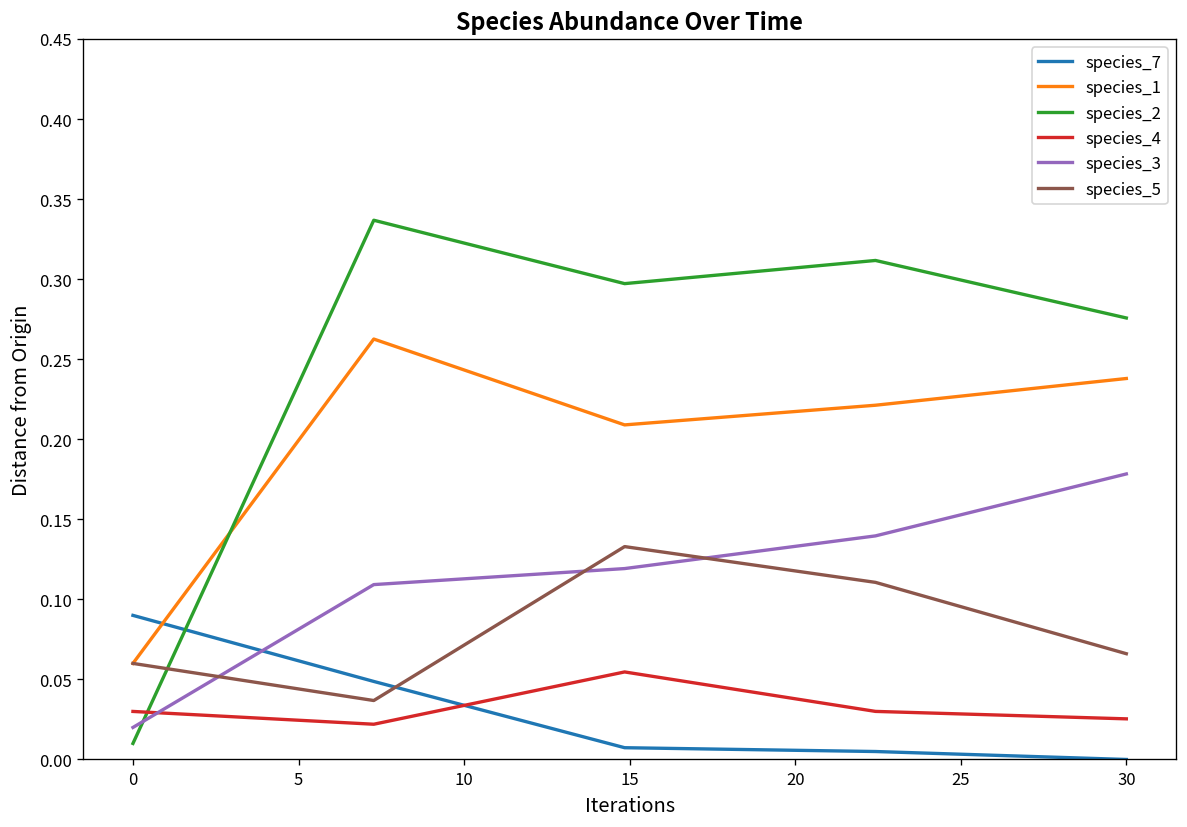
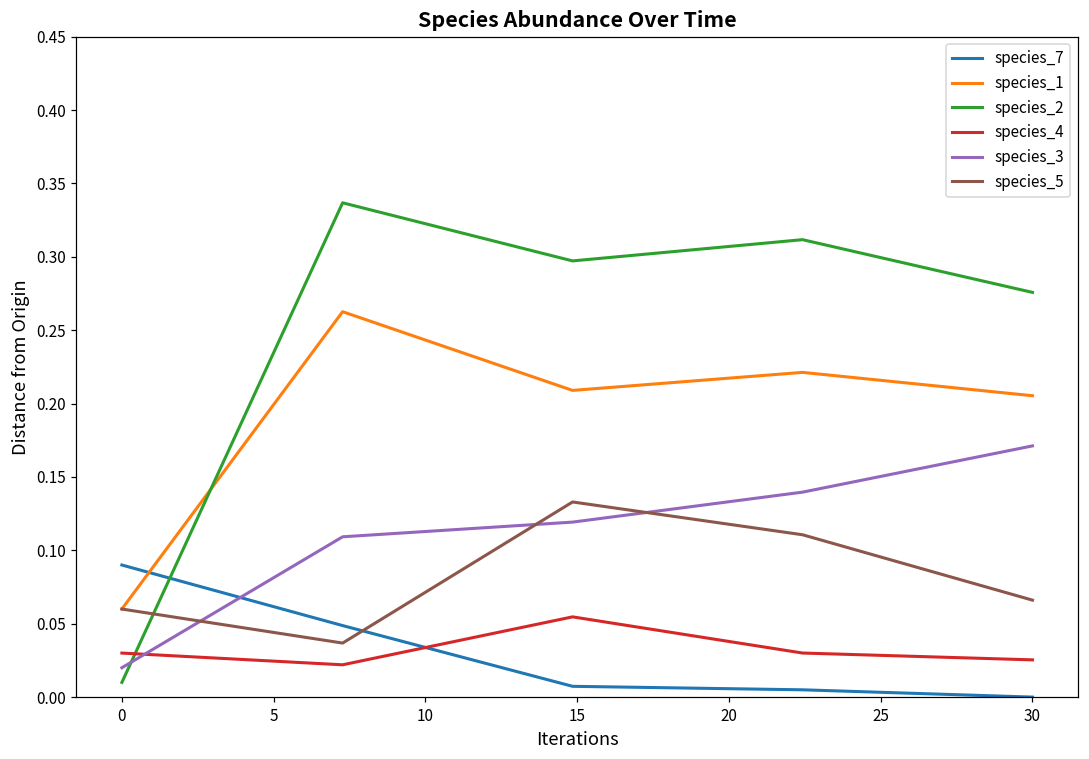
  {
    "species_7": {
      "0": 0.090,
      "30": 0.000
    },
    "species_1": {
-     "30": 0.238
+     "30": 0.205
    },
    "species_2": {
      "0": 0.010,
      "30": 0.276
    },
    "species_4": {
      "0": 0.030,
      "30": 0.025
    },
    "species_3": {
      "0": 0.020,
-     "30": 0.178
+     "30": 0.171
    },
    "species_5": {
      "30": 0.066
    }
  }
